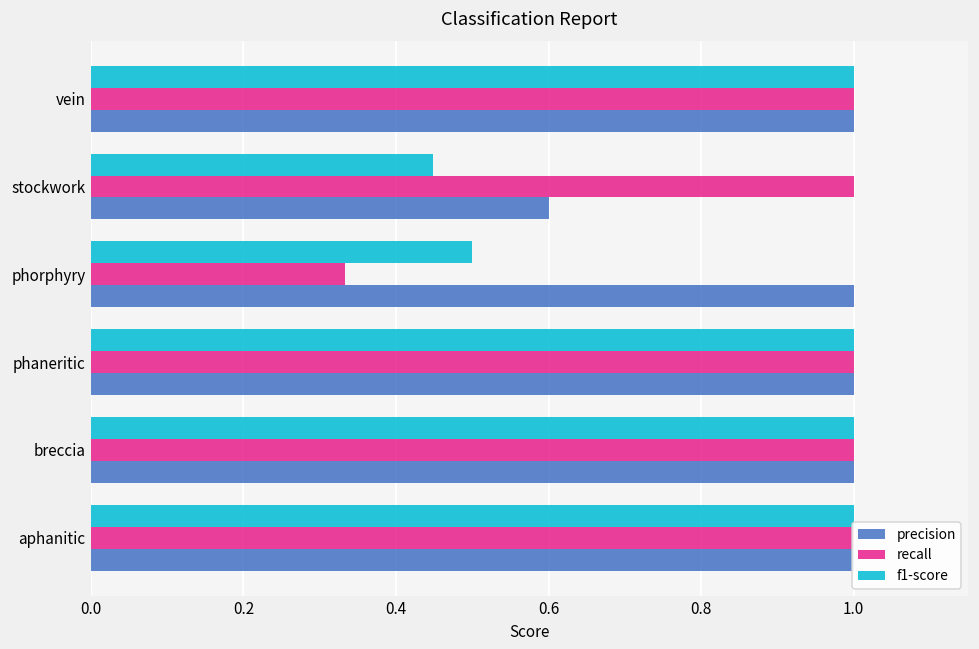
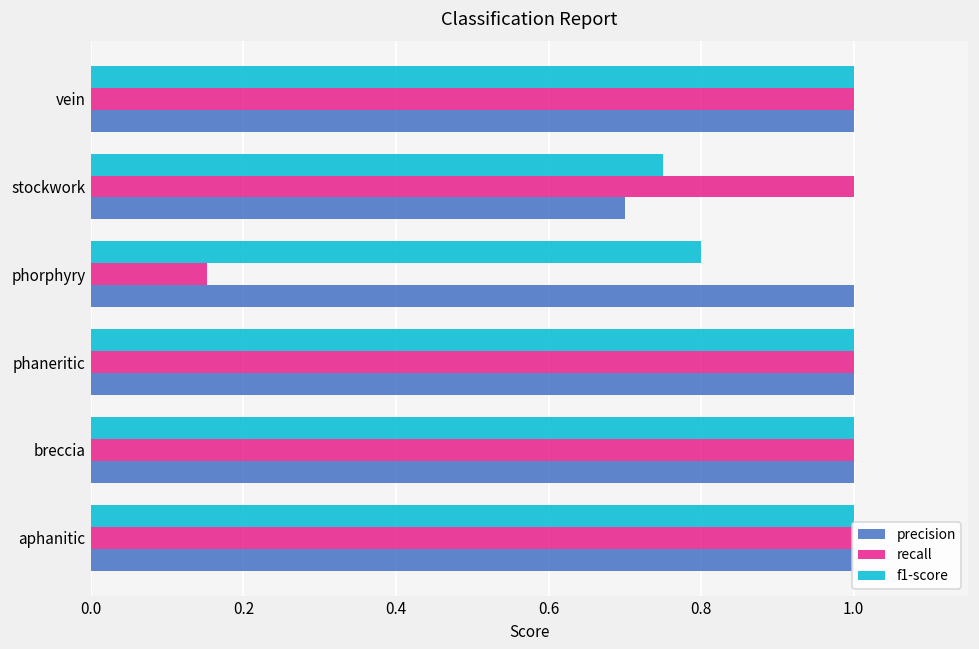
  {
    "precision": {
      "vein": 1.0,
-     "stockwork": 0.6,
+     "stockwork": 0.7,
      "phorphyry": 1.0,
      "phaneritic": 1.0,
      "breccia": 1.0
    },
    "recall": {
      "vein": 1.00,
      "stockwork": 1.00,
-     "phorphyry": 0.33,
+     "phorphyry": 0.15,
      "phaneritic": 1.00,
      "breccia": 1.00
    },
    "f1-score": {
      "vein": 1.00,
-     "stockwork": 0.45,
-     "phorphyry": 0.5,
+     "stockwork": 0.75,
+     "phorphyry": 0.8,
      "phaneritic": 1.00,
      "breccia": 1.00,
      "aphanitic": 1.00
    }
  }
